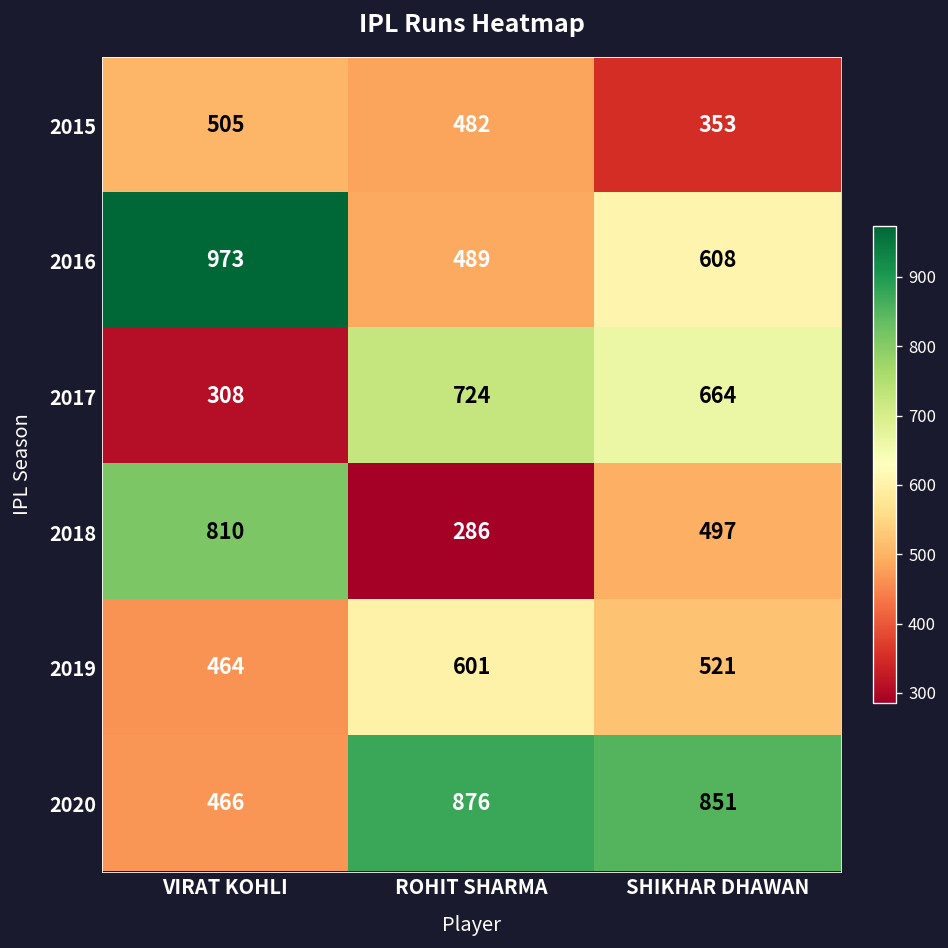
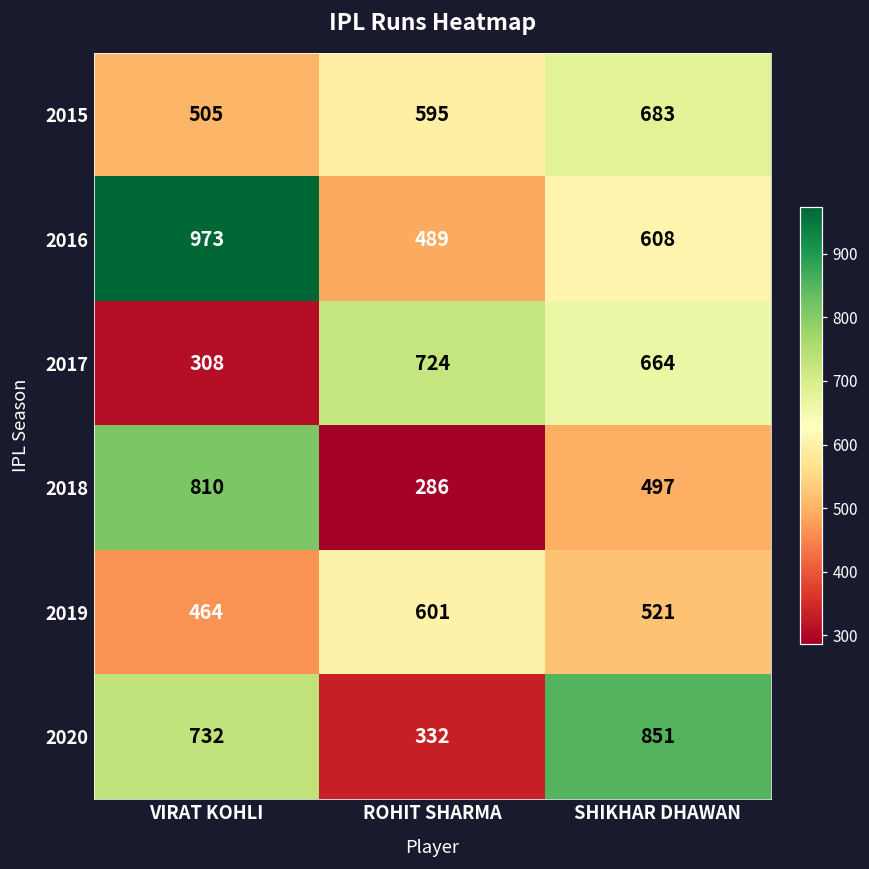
  {
    "2015": {
      "VIRAT KOHLI": 505,
-     "ROHIT SHARMA": 482,
-     "SHIKHAR DHAWAN": 353
+     "ROHIT SHARMA": 595,
+     "SHIKHAR DHAWAN": 683
    },
    "2016": {
      "VIRAT KOHLI": 973,
      "ROHIT SHARMA": 489,
      "SHIKHAR DHAWAN": 608
    },
    "2017": {
      "VIRAT KOHLI": 308,
      "ROHIT SHARMA": 724,
      "SHIKHAR DHAWAN": 664
    },
    "2018": {
      "VIRAT KOHLI": 810,
      "ROHIT SHARMA": 286,
      "SHIKHAR DHAWAN": 497
    },
    "2019": {
      "VIRAT KOHLI": 464,
      "ROHIT SHARMA": 601,
      "SHIKHAR DHAWAN": 521
    },
    "2020": {
-     "VIRAT KOHLI": 466,
-     "ROHIT SHARMA": 876,
+     "VIRAT KOHLI": 732,
+     "ROHIT SHARMA": 332,
      "SHIKHAR DHAWAN": 851
    }
  }
